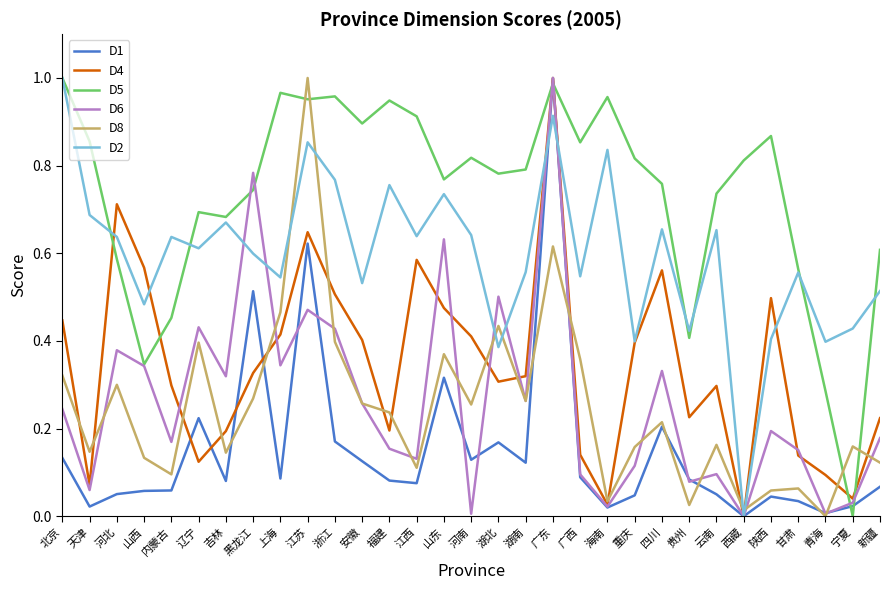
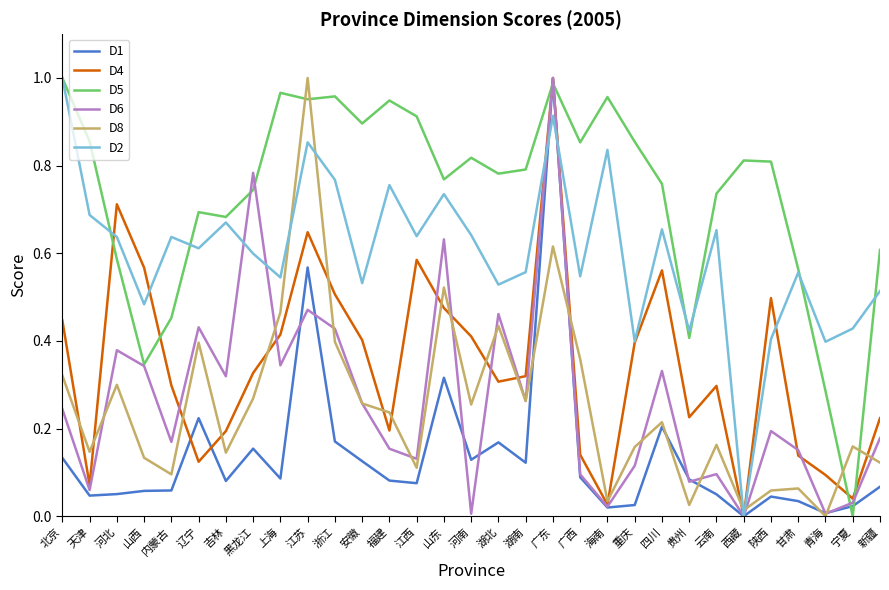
  {
    "D1": {
      "北京": 0.13,
-     "天津": 0.02,
+     "天津": 0.05,
      "河北": 0.05,
      "山西": 0.06,
      "内蒙古": 0.06,
      "辽宁": 0.22,
      "吉林": 0.08,
-     "黑龙江": 0.51,
+     "黑龙江": 0.15,
      "上海": 0.09,
-     "江苏": 0.62,
+     "江苏": 0.57,
      "浙江": 0.17,
      "安徽": 0.13,
      "福建": 0.08,
      "江西": 0.08,
      "山东": 0.32,
      "河南": 0.13,
      "湖北": 0.17,
      "湖南": 0.12,
      "广西": 0.09,
-     "重庆": 0.05,
+     "重庆": 0.03,
      "四川": 0.20,
      "云南": 0.05,
      "陕西": 0.04,
      "甘肃": 0.03,
      "宁夏": 0.02,
      "新疆": 0.07
    },
    "D4": {
      "北京": 0.45,
      "天津": 0.07,
      "河北": 0.71,
      "山西": 0.57,
      "内蒙古": 0.30,
      "辽宁": 0.12,
      "吉林": 0.19,
      "黑龙江": 0.33,
      "上海": 0.41,
      "江苏": 0.65,
      "浙江": 0.51,
      "安徽": 0.40,
      "福建": 0.20,
      "江西": 0.59,
      "山东": 0.48,
      "河南": 0.41,
      "湖北": 0.31,
      "湖南": 0.32,
      "广西": 0.14,
      "四川": 0.56,
      "贵州": 0.23,
      "云南": 0.30,
      "陕西": 0.50,
      "甘肃": 0.14,
      "青海": 0.09,
      "宁夏": 0.04,
      "新疆": 0.22
    },
    "D5": {
      "河北": 0.59,
      "内蒙古": 0.45,
      "辽宁": 0.69,
      "吉林": 0.68,
      "黑龙江": 0.74,
      "上海": 0.97,
      "江苏": 0.95,
      "浙江": 0.96,
      "安徽": 0.90,
      "福建": 0.95,
      "江西": 0.91,
      "山东": 0.77,
      "河南": 0.82,
      "湖北": 0.78,
      "湖南": 0.79,
      "广东": 0.99,
      "广西": 0.85,
      "海南": 0.96,
-     "重庆": 0.82,
+     "重庆": 0.85,
      "四川": 0.76,
      "贵州": 0.41,
      "云南": 0.74,
      "西藏": 0.81,
-     "陕西": 0.87,
+     "陕西": 0.81,
      "甘肃": 0.56,
      "青海": 0.29,
      "宁夏": 0.00,
      "新疆": 0.61
    },
    "D6": {
      "北京": 0.24,
      "天津": 0.06,
      "河北": 0.38,
      "内蒙古": 0.17,
      "辽宁": 0.43,
      "吉林": 0.32,
      "黑龙江": 0.78,
      "上海": 0.34,
      "江苏": 0.47,
      "浙江": 0.43,
      "福建": 0.15,
      "江西": 0.13,
      "山东": 0.63,
      "河南": 0.01,
-     "湖北": 0.50,
+     "湖北": 0.46,
      "广西": 0.10,
      "重庆": 0.12,
      "四川": 0.33,
      "云南": 0.10,
      "陕西": 0.19,
      "甘肃": 0.15,
      "宁夏": 0.03,
      "新疆": 0.18
    },
    "D8": {
      "北京": 0.32,
      "天津": 0.15,
      "河北": 0.30,
      "山西": 0.13,
      "内蒙古": 0.10,
      "辽宁": 0.40,
      "吉林": 0.15,
      "黑龙江": 0.27,
      "上海": 0.47,
      "江苏": 1.00,
      "浙江": 0.40,
      "福建": 0.24,
      "江西": 0.11,
-     "山东": 0.37,
+     "山东": 0.52,
      "河南": 0.25,
      "湖北": 0.43,
      "广东": 0.62,
      "广西": 0.36,
      "海南": 0.03,
      "重庆": 0.16,
      "四川": 0.21,
      "贵州": 0.03,
      "云南": 0.16,
      "西藏": 0.01,
      "陕西": 0.06,
      "甘肃": 0.06,
      "宁夏": 0.16,
      "新疆": 0.12
    },
    "D2": {
      "天津": 0.69,
      "河北": 0.64,
      "山西": 0.48,
      "内蒙古": 0.64,
      "辽宁": 0.61,
      "吉林": 0.67,
      "黑龙江": 0.60,
      "上海": 0.54,
      "江苏": 0.85,
      "浙江": 0.77,
      "安徽": 0.53,
      "福建": 0.76,
      "江西": 0.64,
      "山东": 0.73,
      "河南": 0.64,
-     "湖北": 0.39,
+     "湖北": 0.53,
      "湖南": 0.56,
      "广东": 0.91,
      "广西": 0.55,
      "海南": 0.84,
      "四川": 0.65,
      "贵州": 0.42,
      "云南": 0.65,
      "陕西": 0.40,
      "甘肃": 0.56,
      "青海": 0.40,
      "宁夏": 0.43,
      "新疆": 0.51
    }
  }
